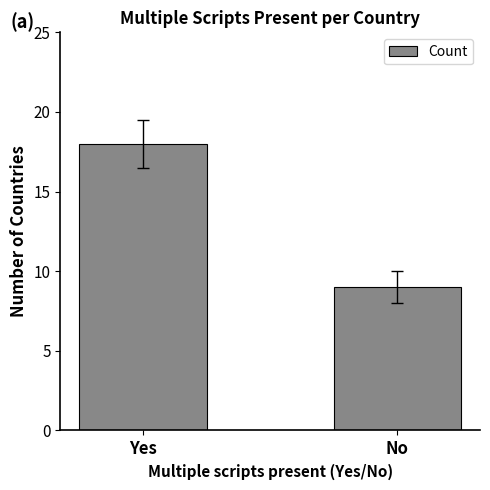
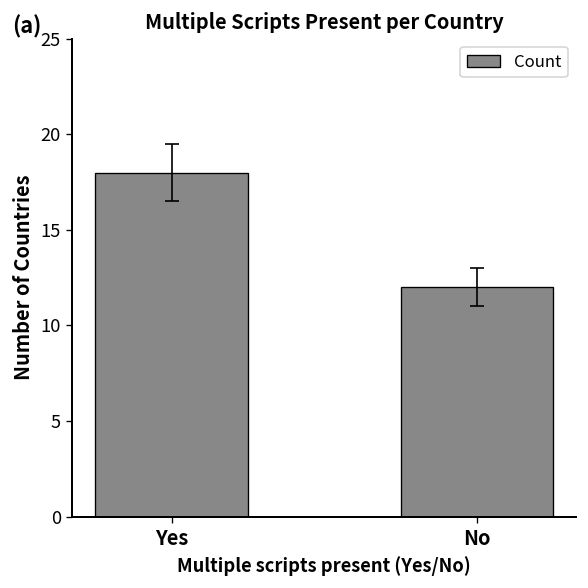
  {
    "Count": {
      "Yes": 18,
-     "No": 9
+     "No": 12
    }
  }
